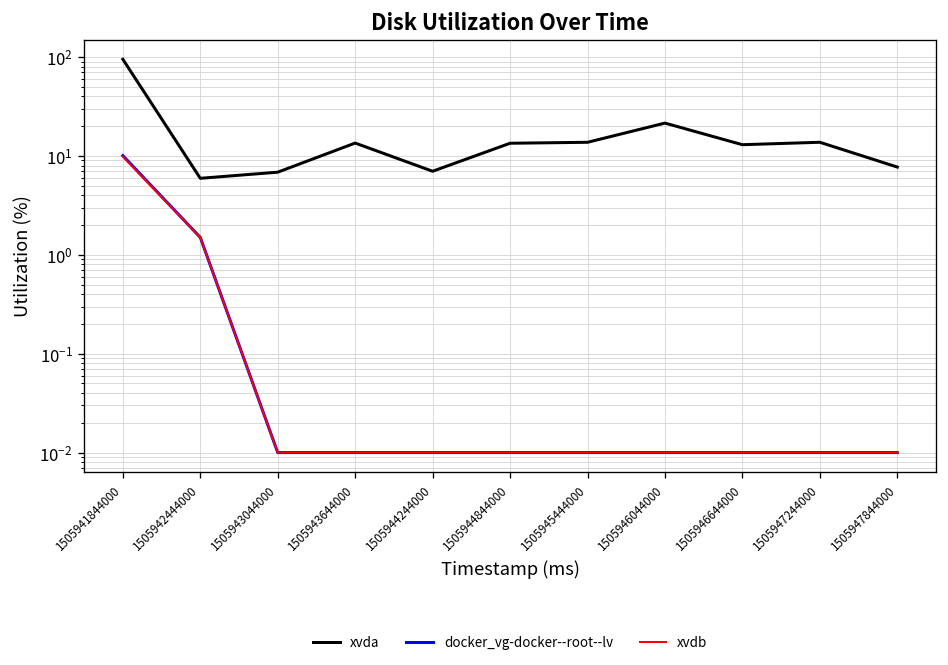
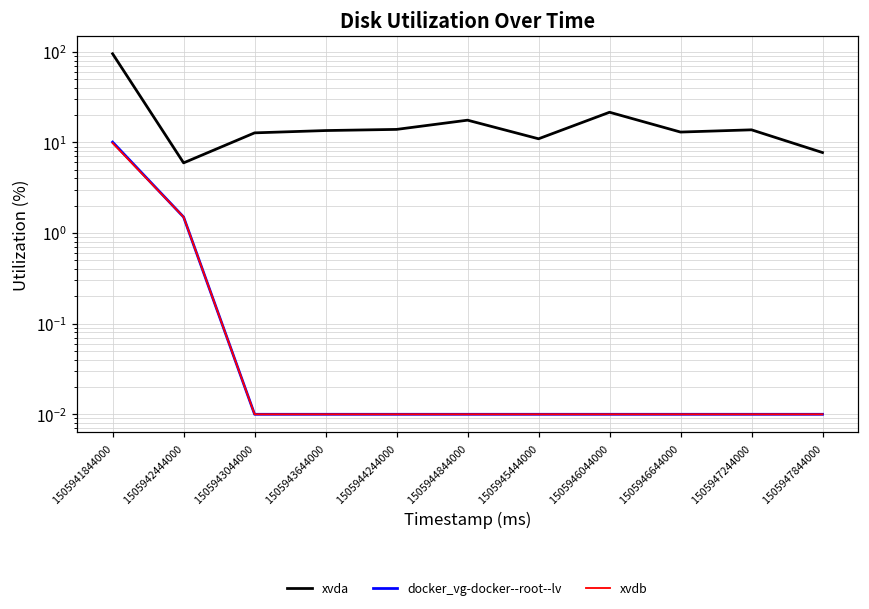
  {
    "xvda": {
      "1505941844000": 90,
      "1505942444000": 6,
-     "1505943044000": 7,
+     "1505943044000": 13,
      "1505943644000": 14,
-     "1505944244000": 7,
-     "1505944844000": 13,
-     "1505945444000": 14,
+     "1505944244000": 14,
+     "1505944844000": 18,
+     "1505945444000": 11,
      "1505946044000": 21,
      "1505946644000": 13,
      "1505947244000": 14,
      "1505947844000": 8
    }
  }
